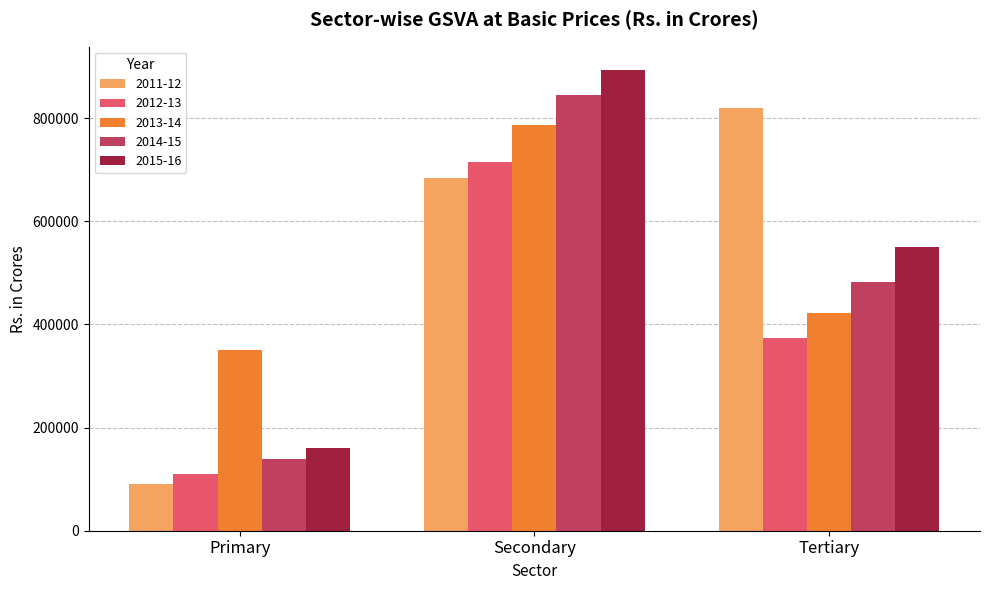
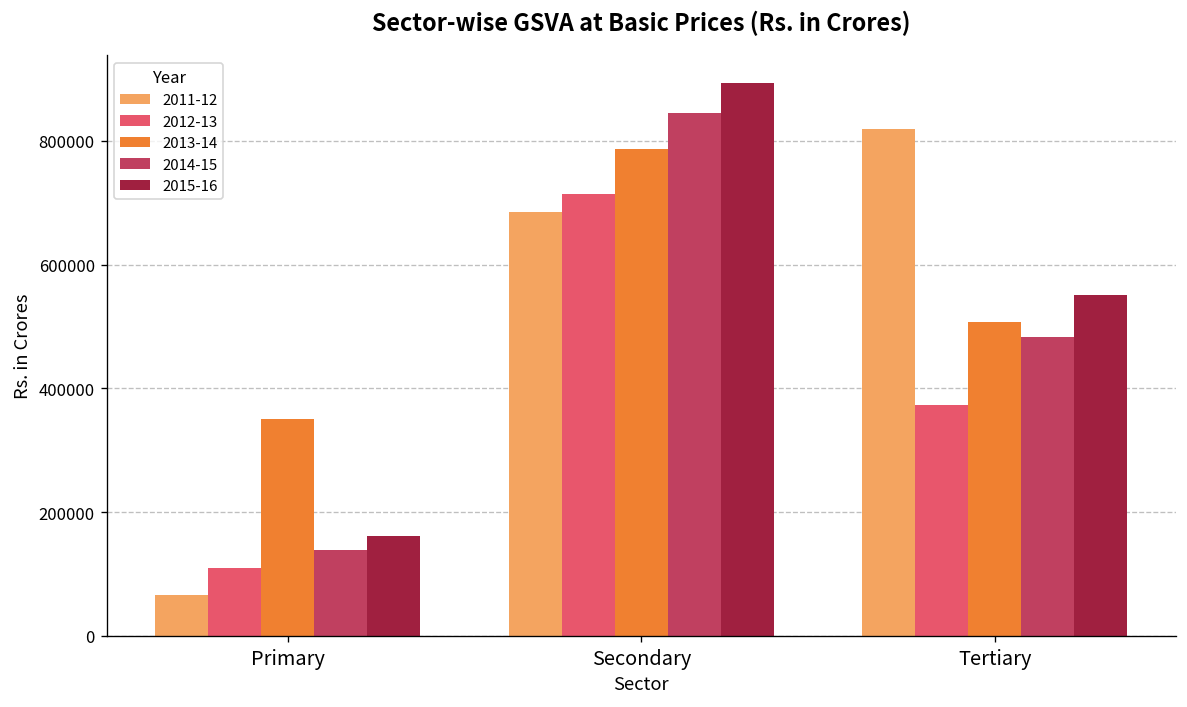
  {
    "2011-12": {
-     "Primary": 90000,
+     "Primary": 70000,
      "Secondary": 680000,
      "Tertiary": 820000
    },
    "2013-14": {
      "Primary": 350000,
      "Secondary": 790000,
-     "Tertiary": 420000
+     "Tertiary": 510000
    }
  }
